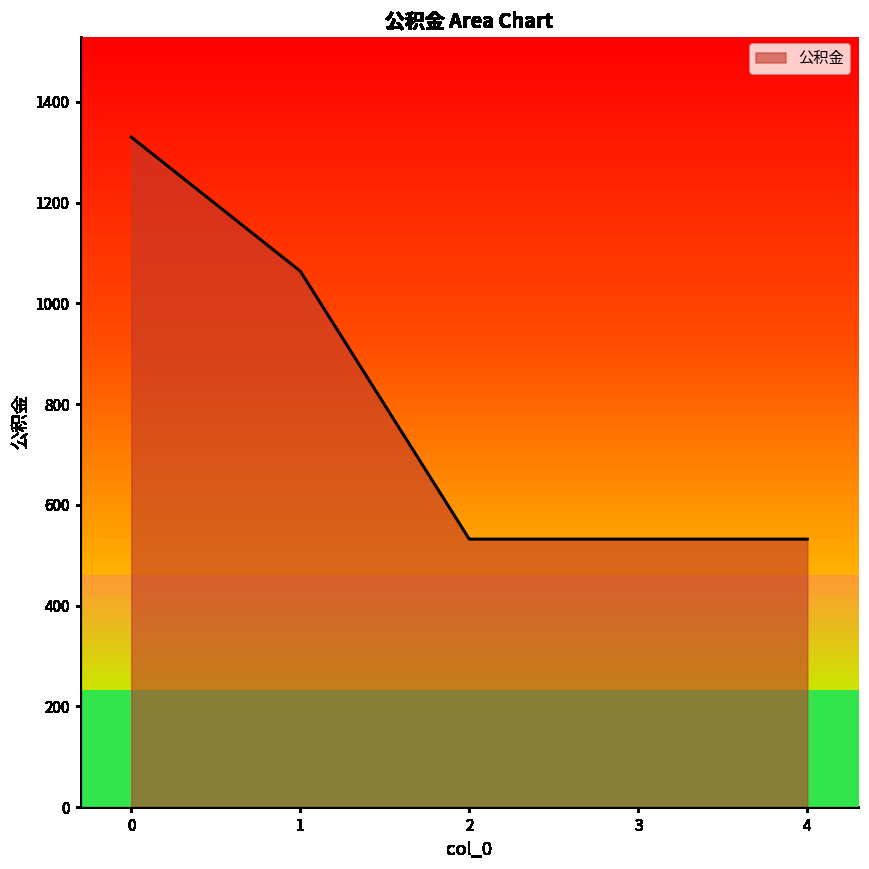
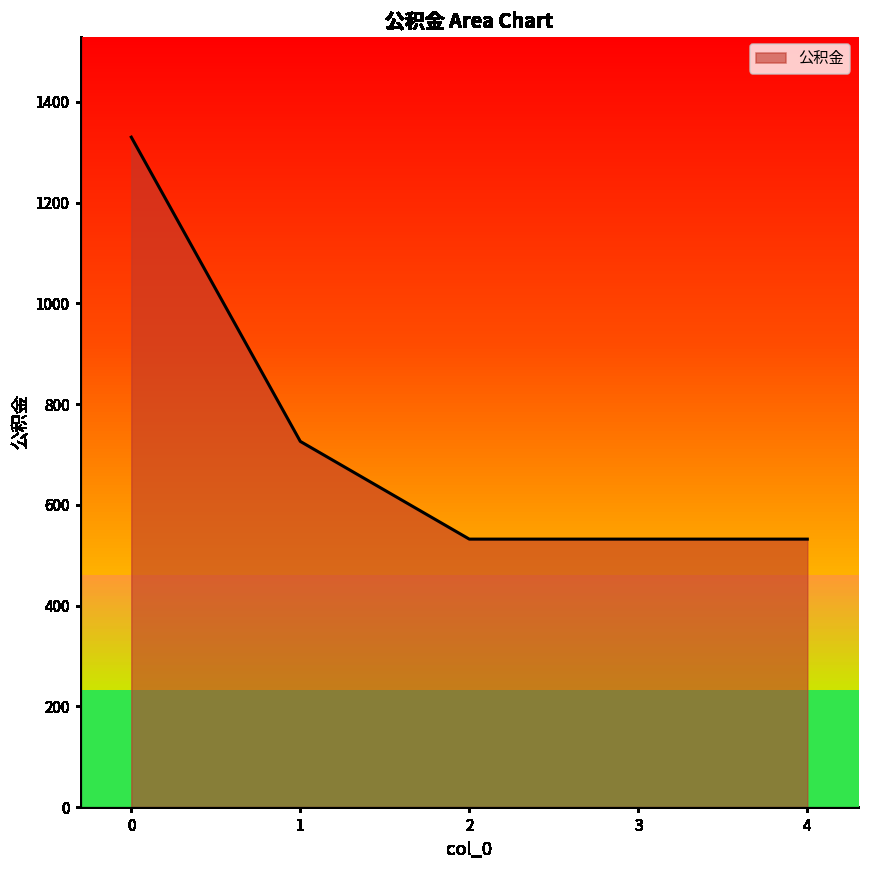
  {
    "0": 1330,
-   "1": 1060,
+   "1": 730,
    "2": 530,
    "3": 530,
    "4": 530
  }
